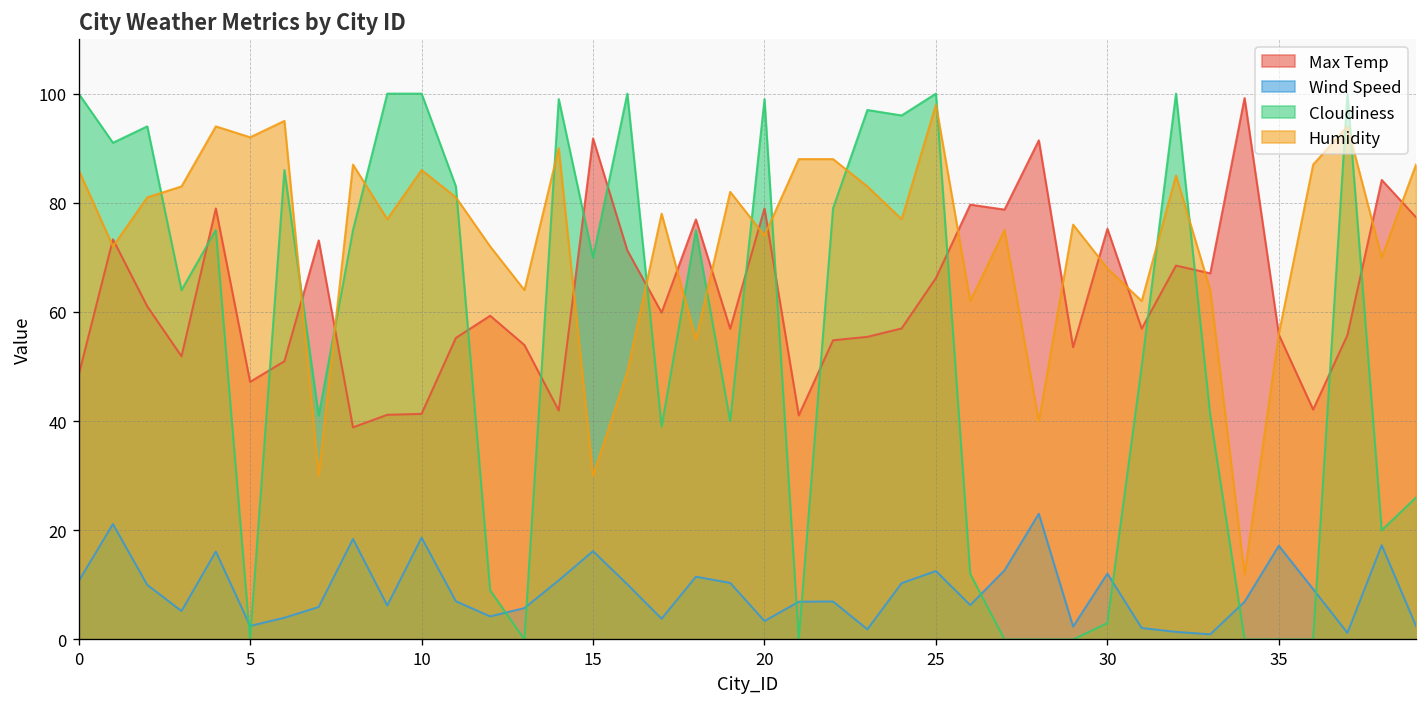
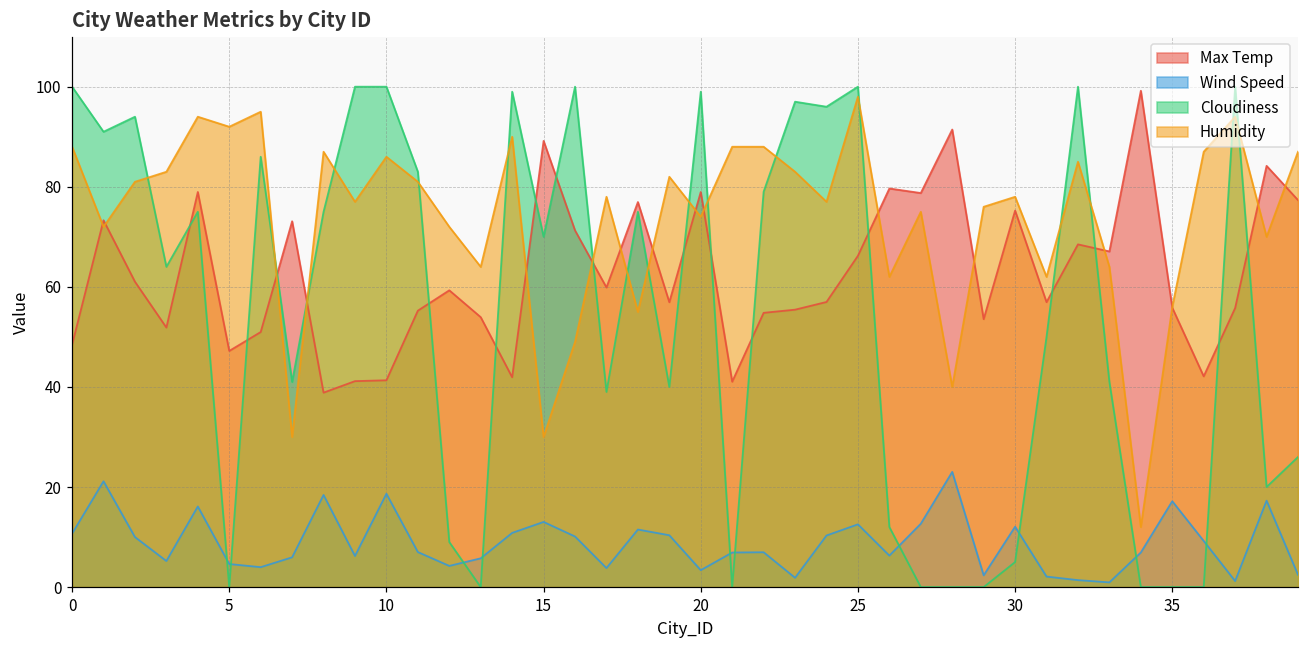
  {
    "Max Temp": {
      "0": 48,
      "5": 47,
      "10": 41,
-     "15": 92,
+     "15": 89,
      "20": 79,
      "25": 66,
      "30": 75
    },
    "Wind Speed": {
      "0": 11,
-     "5": 2,
+     "5": 5,
      "10": 19,
-     "15": 16,
+     "15": 13,
      "20": 3,
      "25": 13,
      "30": 12,
      "35": 17
    },
    "Cloudiness": {
      "0": 100,
      "5": 0,
      "10": 100,
      "15": 70,
      "20": 99,
      "25": 100,
-     "30": 3,
+     "30": 5,
      "35": 0
    },
    "Humidity": {
-     "0": 86,
+     "0": 88,
      "5": 92,
      "10": 86,
      "15": 30,
      "20": 74,
      "25": 98,
-     "30": 68
+     "30": 78
    }
  }
